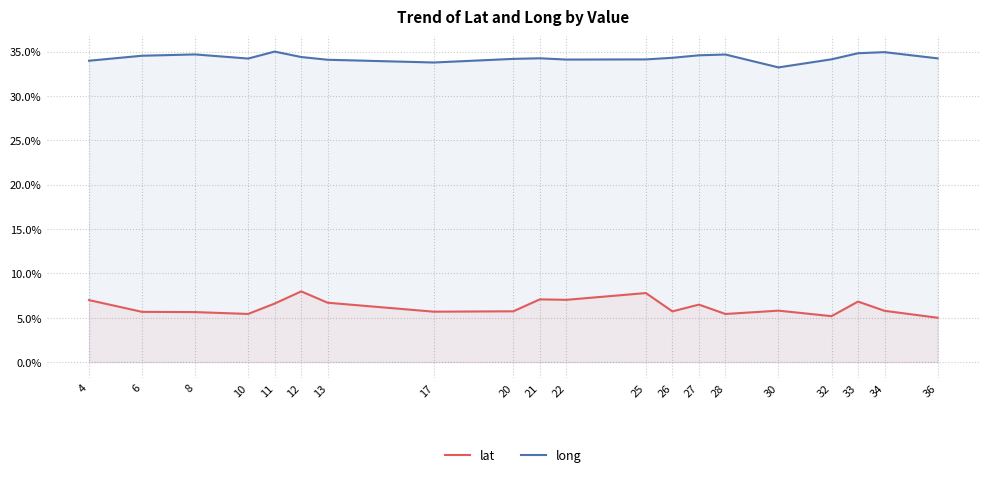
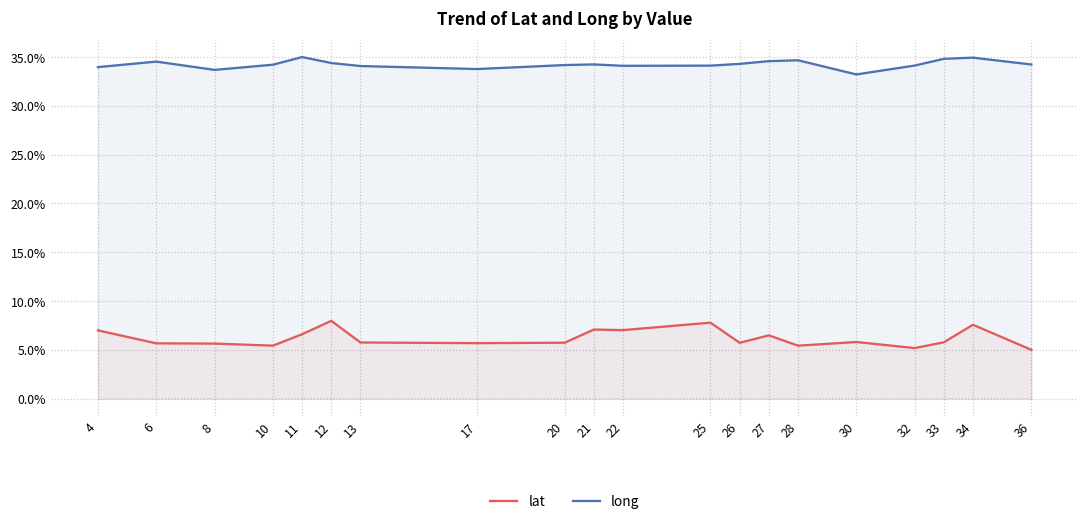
  {
    "lat": {
      "4": "7%",
      "6": "6%",
      "8": "6%",
      "10": "5%",
      "11": "7%",
      "12": "8%",
-     "13": "7%",
+     "13": "6%",
      "17": "6%",
      "20": "6%",
      "21": "7%",
      "22": "7%",
      "25": "8%",
      "26": "6%",
      "27": "6%",
      "28": "5%",
      "30": "6%",
      "32": "5%",
-     "33": "7%",
-     "34": "6%",
+     "33": "6%",
+     "34": "8%",
      "36": "5%"
    },
    "long": {
      "4": "34%",
      "6": "35%",
-     "8": "35%",
+     "8": "34%",
      "10": "34%",
      "11": "35%",
      "12": "34%",
      "13": "34%",
      "17": "34%",
      "20": "34%",
      "21": "34%",
      "22": "34%",
      "25": "34%",
      "26": "34%",
      "27": "35%",
      "28": "35%",
      "30": "33%",
      "32": "34%",
      "33": "35%",
      "34": "35%",
      "36": "34%"
    }
  }
